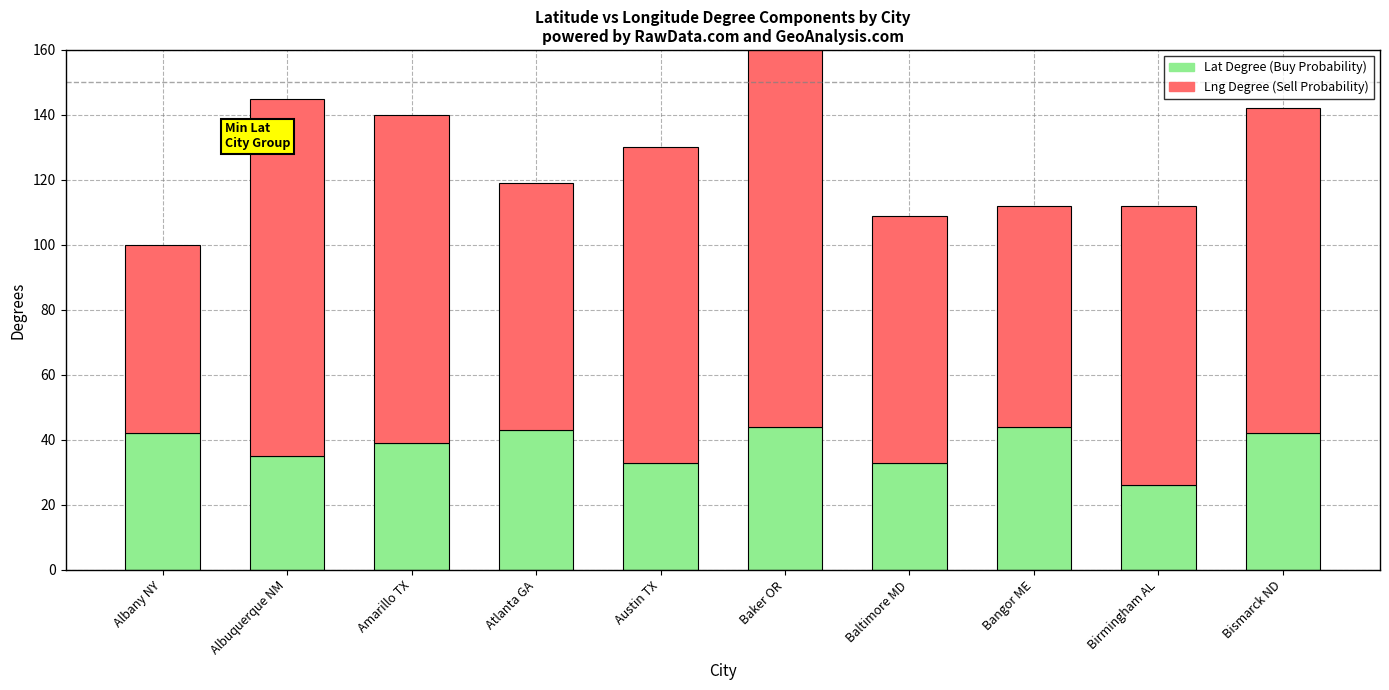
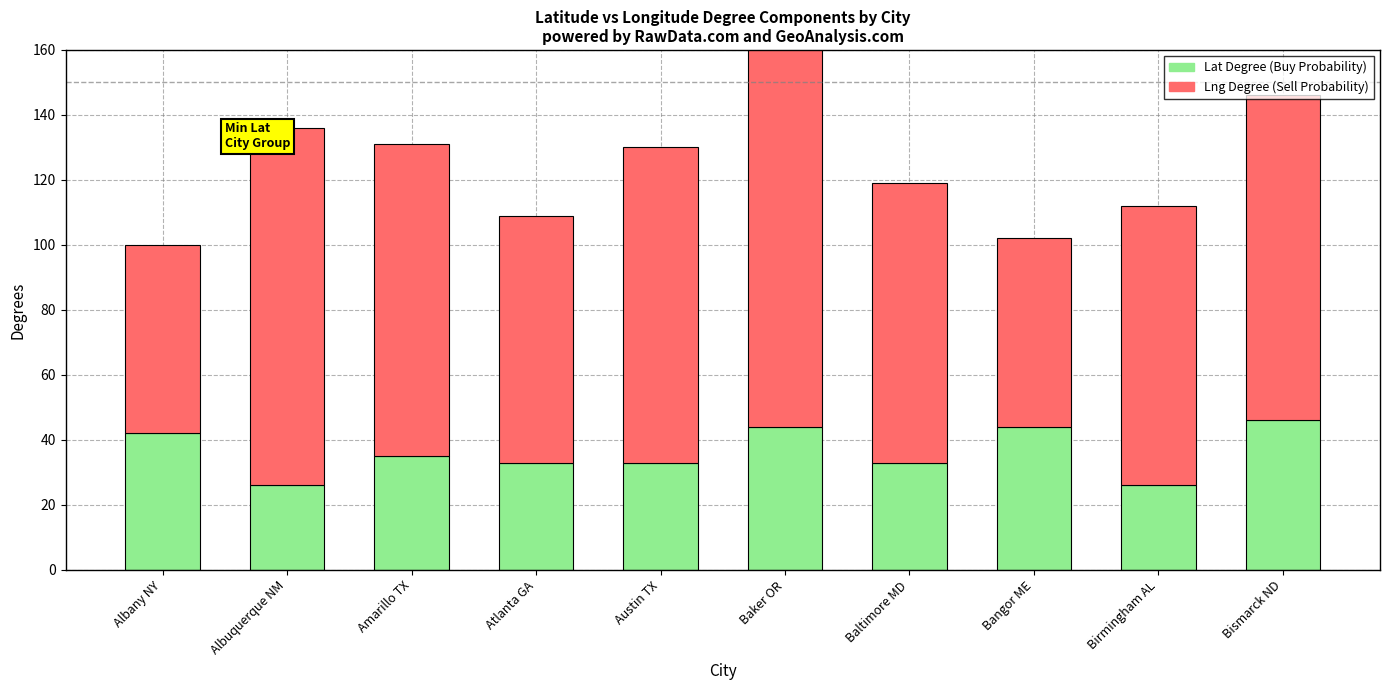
  {
    "Lat Degree (Buy Probability)": {
      "Albany NY": 42,
-     "Albuquerque NM": 35,
-     "Amarillo TX": 39,
-     "Atlanta GA": 43,
+     "Albuquerque NM": 26,
+     "Amarillo TX": 35,
+     "Atlanta GA": 33,
      "Austin TX": 33,
      "Baker OR": 44,
      "Baltimore MD": 33,
      "Bangor ME": 44,
      "Birmingham AL": 26,
-     "Bismarck ND": 42
+     "Bismarck ND": 46
    },
    "Lng Degree (Sell Probability)": {
      "Albany NY": 58,
-     "Amarillo TX": 101,
+     "Amarillo TX": 96,
      "Atlanta GA": 76,
      "Austin TX": 97,
-     "Baltimore MD": 76,
-     "Bangor ME": 68,
+     "Baltimore MD": 86,
+     "Bangor ME": 58,
      "Birmingham AL": 86
    }
  }
